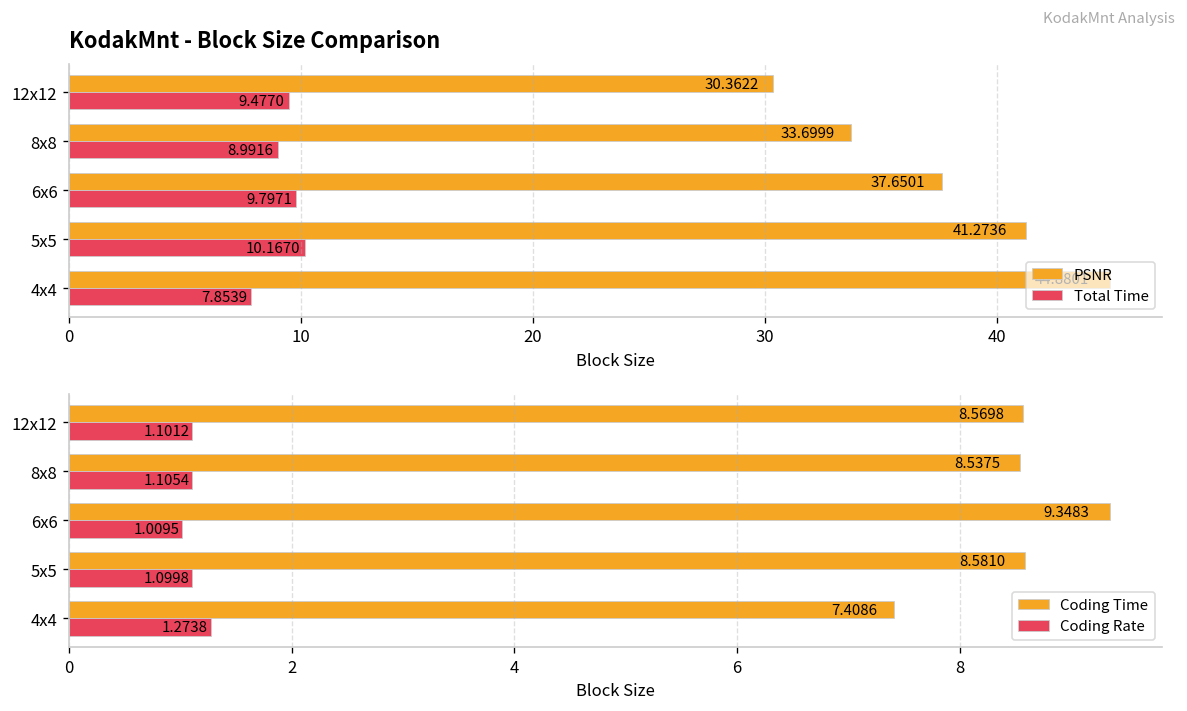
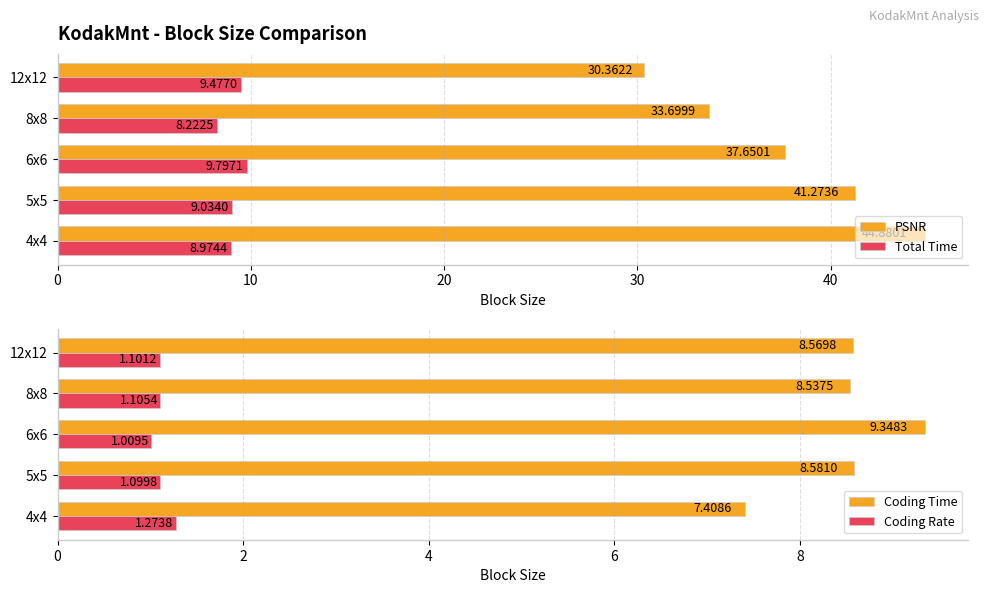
  {
    "KodakMnt - Block Size Comparison": {
      "PSNR": {
        "12x12": 30.3622,
        "8x8": 33.6999,
        "6x6": 37.6501,
        "5x5": 41.2736
      },
      "Total Time": {
        "12x12": 9.4770,
-       "8x8": 8.9916,
+       "8x8": 8.2225,
        "6x6": 9.7971,
-       "5x5": 10.1670,
-       "4x4": 7.8539
+       "5x5": 9.0340,
+       "4x4": 8.9744
      }
    }
  }
